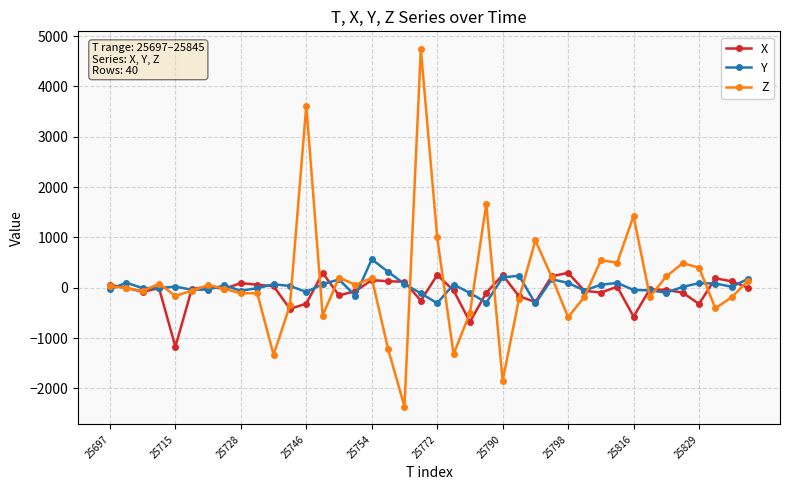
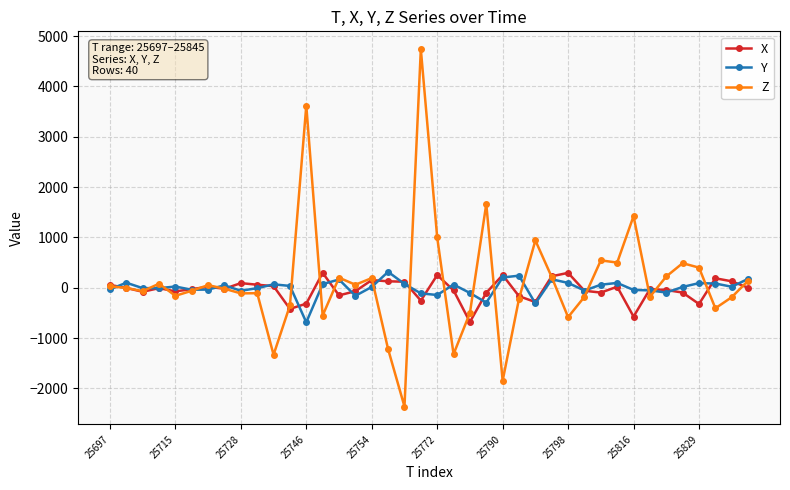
  {
    "X": {
-     "25715": -1200,
+     "25715": -100,
      "25728": 100,
      "25746": -300,
      "25772": 300,
      "25798": 300,
      "25816": -600,
      "25829": -300
    },
    "Y": {
      "25697": 0,
      "25715": 0,
      "25728": -100,
-     "25746": -100,
-     "25754": 600,
-     "25772": -300,
+     "25746": -700,
+     "25754": 0,
+     "25772": -100,
      "25798": 100,
      "25816": 0,
      "25829": 100
    },
    "Z": {
      "25715": -200,
      "25728": -100,
      "25746": 3600,
      "25772": 1000,
      "25790": -1800,
      "25798": -600,
      "25816": 1400,
      "25829": 400
    }
  }
